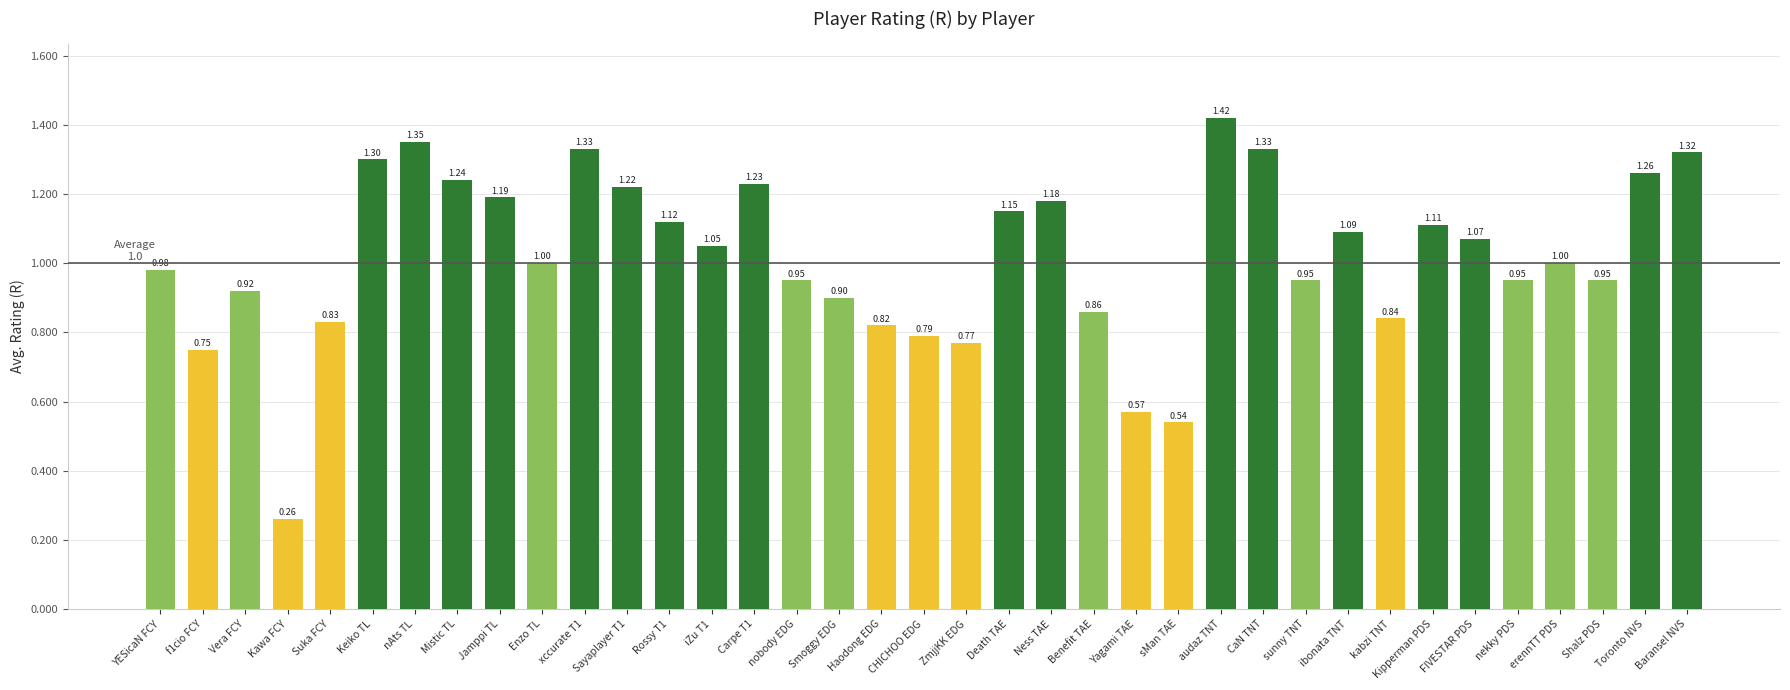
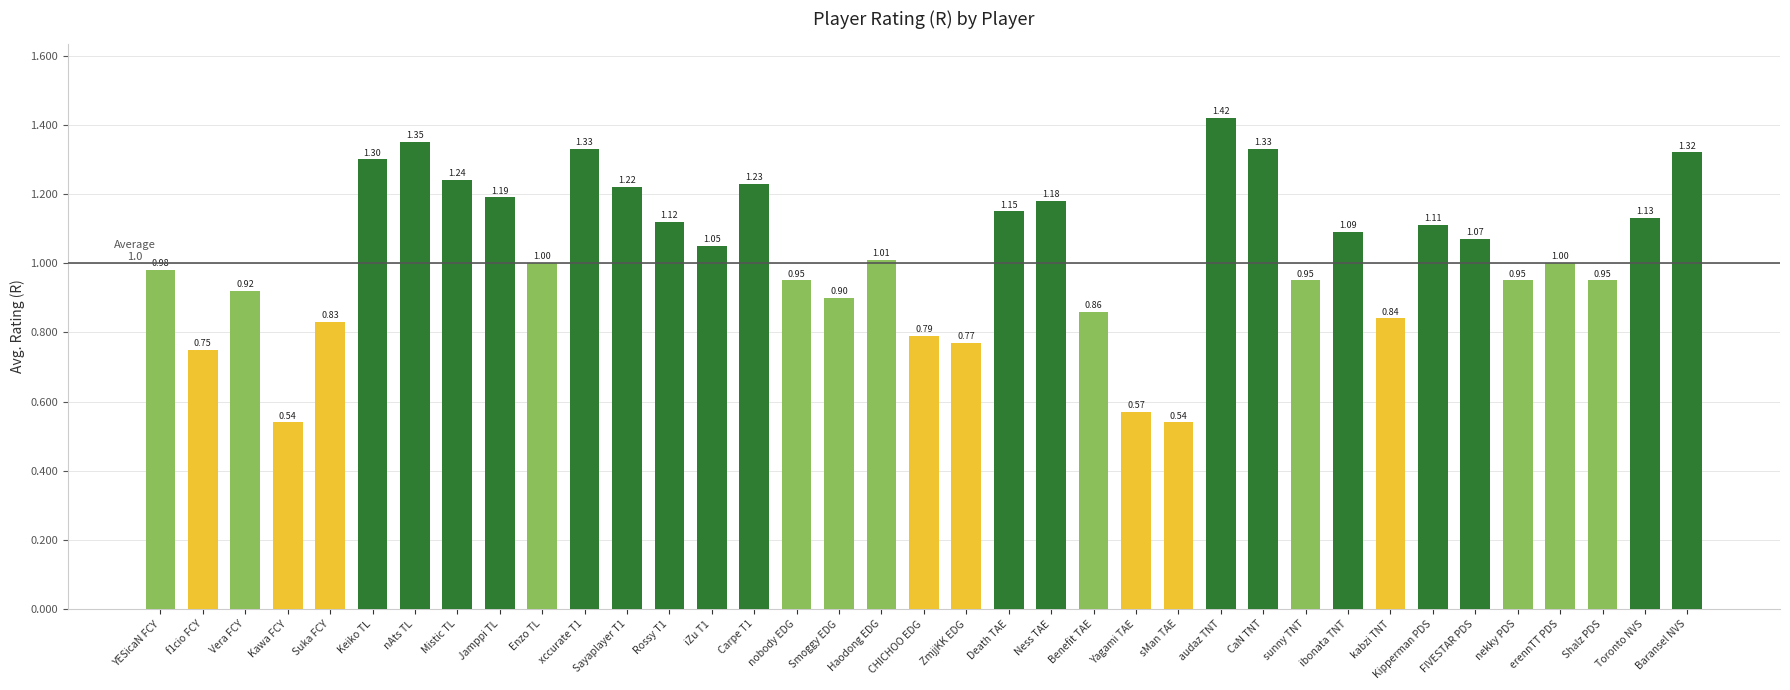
  {
    "YESicaN FCY": 0.98,
    "f1cio FCY": 0.75,
    "Vera FCY": 0.92,
-   "Kawa FCY": 0.26,
+   "Kawa FCY": 0.54,
    "Suka FCY": 0.83,
    "Keiko TL": 1.30,
    "nAts TL": 1.35,
    "Mistic TL": 1.24,
    "Jamppi TL": 1.19,
    "Enzo TL": 1.00,
    "xccurate T1": 1.33,
    "Sayaplayer T1": 1.22,
    "Rossy T1": 1.12,
    "iZu T1": 1.05,
    "Carpe T1": 1.23,
    "nobody EDG": 0.95,
    "Smoggy EDG": 0.90,
-   "Haodong EDG": 0.82,
+   "Haodong EDG": 1.01,
    "CHICHOO EDG": 0.79,
    "ZmjjKK EDG": 0.77,
    "Death TAE": 1.15,
    "Ness TAE": 1.18,
    "Benefit TAE": 0.86,
    "Yagami TAE": 0.57,
    "sMan TAE": 0.54,
    "audaz TNT": 1.42,
    "CaN TNT": 1.33,
    "sunny TNT": 0.95,
    "ibonata TNT": 1.09,
    "kabzi TNT": 0.84,
    "Kipperman PDS": 1.11,
    "FIVESTAR PDS": 1.07,
    "nekky PDS": 0.95,
    "erennTT PDS": 1.00,
    "Shalz PDS": 0.95,
-   "Toronto NVS": 1.26,
+   "Toronto NVS": 1.13,
    "Baransel NVS": 1.32
  }
